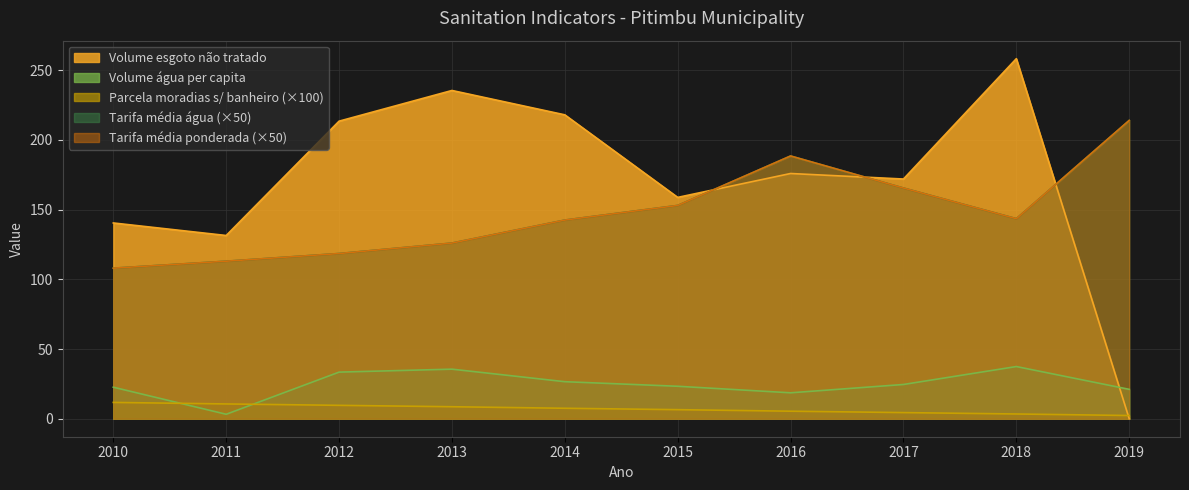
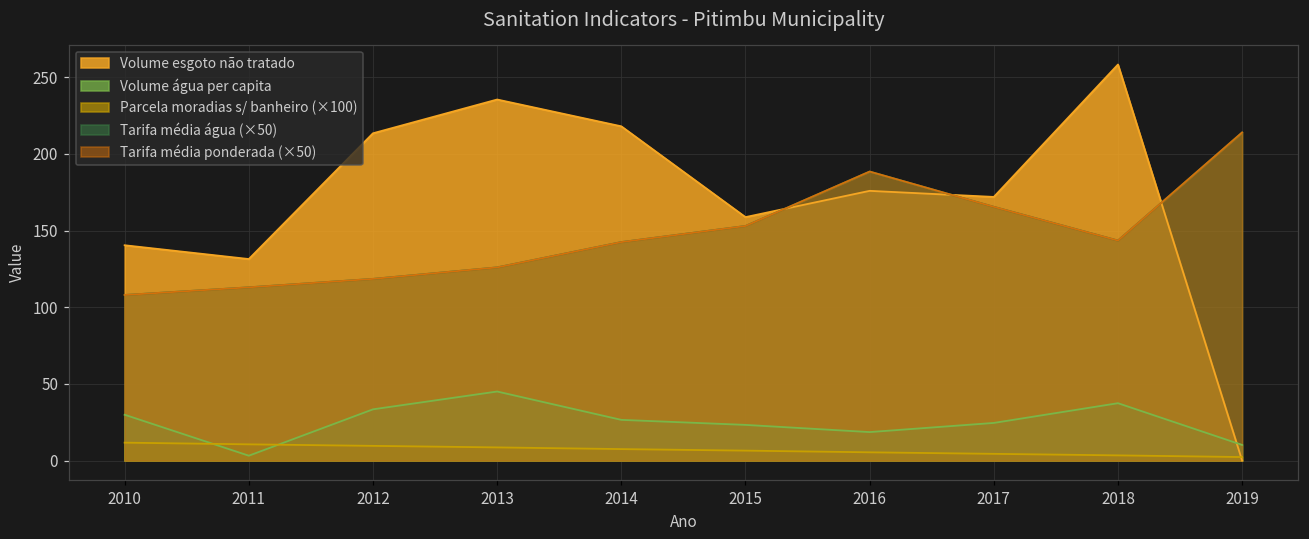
  {
    "Volume água per capita": {
-     "2010": 23,
+     "2010": 30,
      "2011": 3,
      "2012": 33,
-     "2013": 36,
+     "2013": 45,
      "2014": 27,
      "2015": 23,
      "2016": 19,
      "2017": 25,
      "2018": 37,
-     "2019": 21
+     "2019": 10
    }
  }
